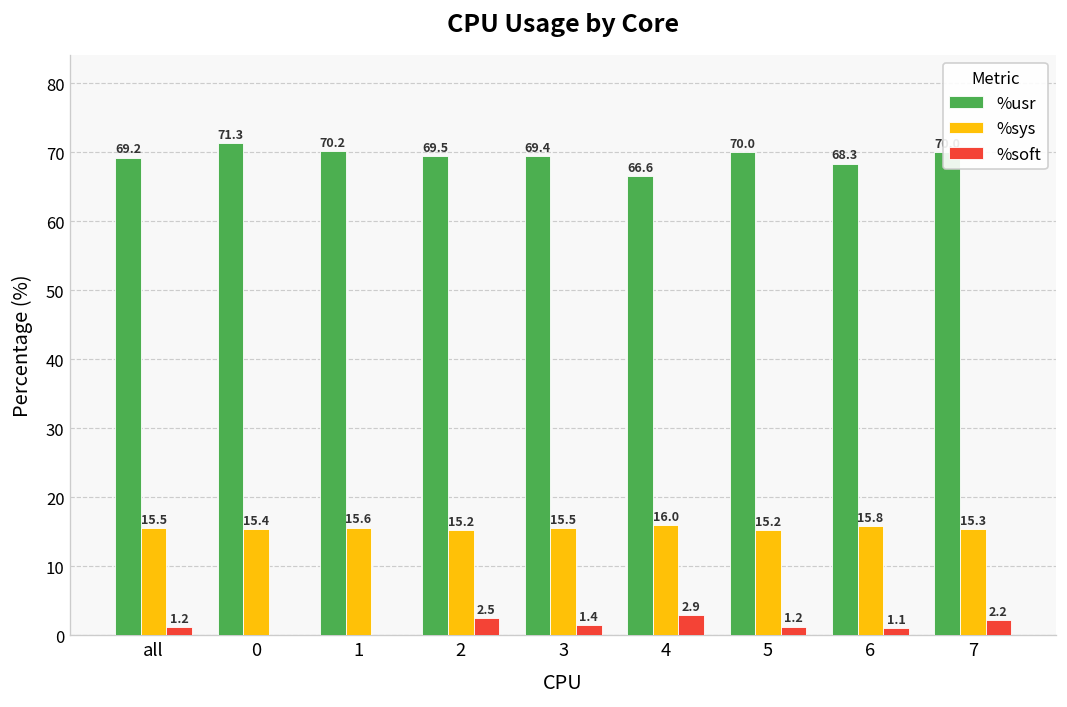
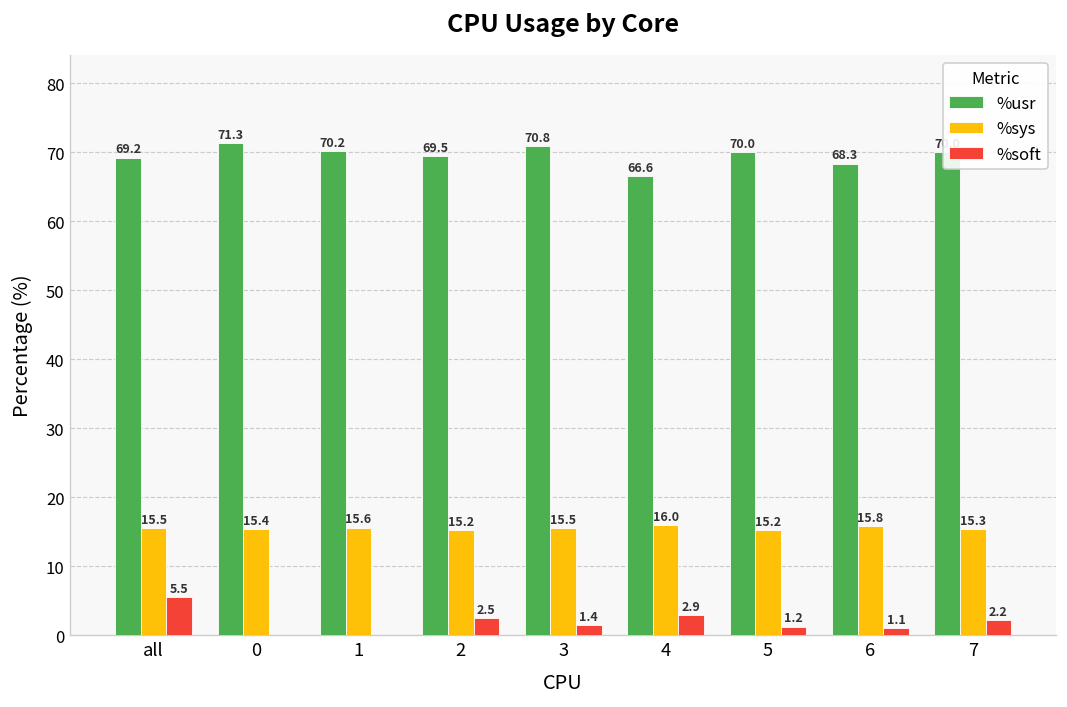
  {
    "%usr": {
      "all": 69.2,
      "0": 71.3,
      "1": 70.2,
      "2": 69.5,
-     "3": 69.4,
+     "3": 70.8,
      "4": 66.6,
      "5": 70.0,
      "6": 68.3
    },
    "%sys": {
      "all": 15.5,
      "0": 15.4,
      "1": 15.6,
      "2": 15.2,
      "3": 15.5,
      "4": 16.0,
      "5": 15.2,
      "6": 15.8,
      "7": 15.3
    },
    "%soft": {
-     "all": 1.2,
+     "all": 5.5,
      "2": 2.5,
      "3": 1.4,
      "4": 2.9,
      "5": 1.2,
      "6": 1.1,
      "7": 2.2
    }
  }
